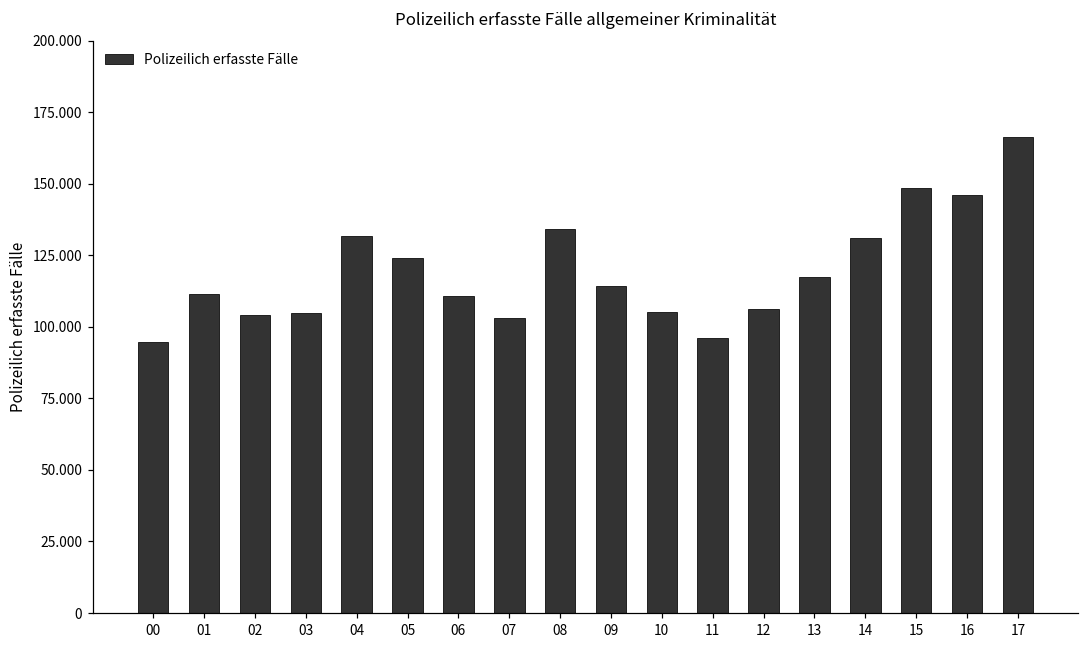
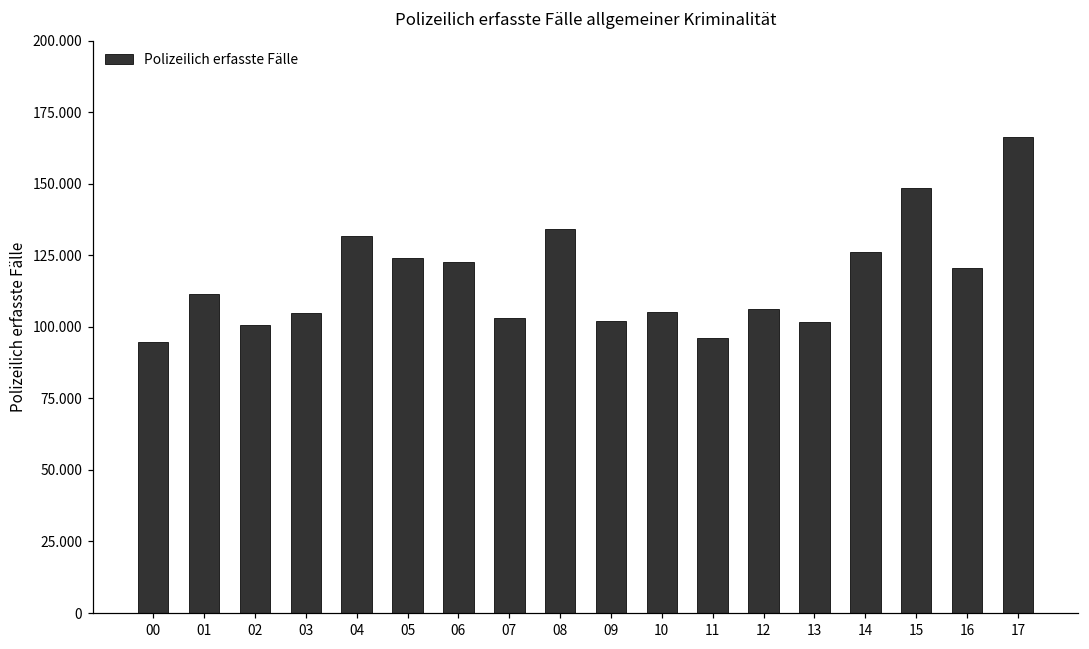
  {
    "00": 95,
    "01": 111,
-   "02": 104,
+   "02": 101,
    "03": 105,
    "04": 132,
    "05": 124,
-   "06": 111,
+   "06": 122,
    "07": 103,
    "08": 134,
-   "09": 114,
+   "09": 102,
    "10": 105,
    "11": 96,
    "12": 106,
-   "13": 117,
-   "14": 131,
+   "13": 102,
+   "14": 126,
    "15": 148,
-   "16": 146,
+   "16": 121,
    "17": 166
  }
